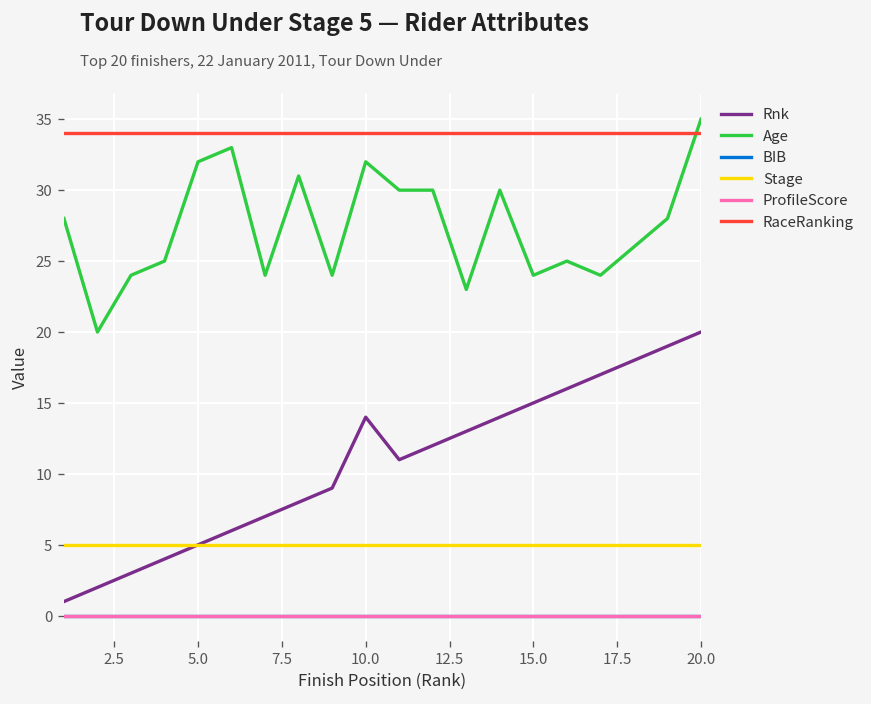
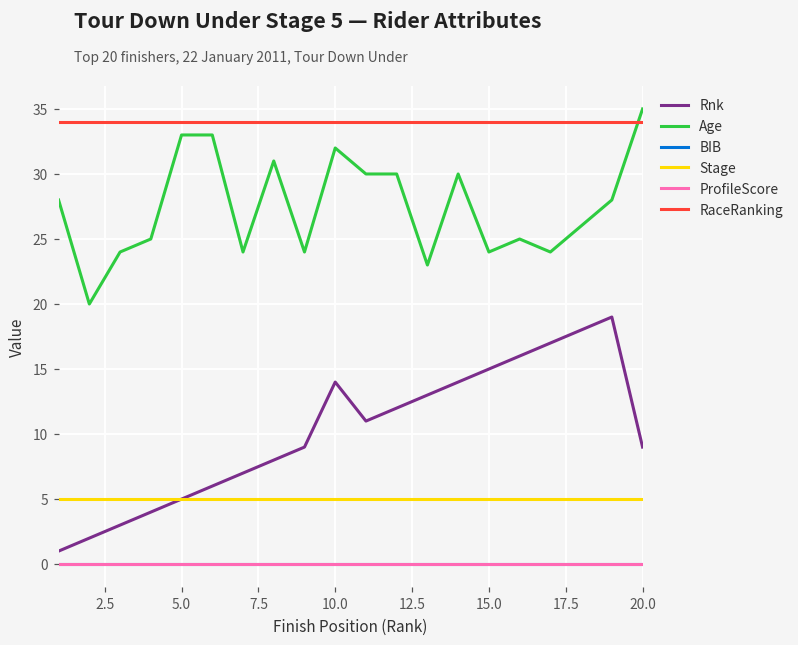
  {
    "Rnk": {
      "10.0": 14,
      "15.0": 15,
-     "20.0": 20
+     "20.0": 9
    },
    "Age": {
-     "5.0": 32,
+     "5.0": 33,
      "10.0": 32,
      "15.0": 24,
      "20.0": 35
    },
    "ProfileScore": {
      "5.0": 0,
      "10.0": 0,
      "15.0": 0,
      "20.0": 0
    },
    "Stage": {
      "10.0": 5,
      "15.0": 5,
      "20.0": 5
    },
    "RaceRanking": {
      "5.0": 34,
      "10.0": 34,
      "15.0": 34,
      "20.0": 34
    }
  }
